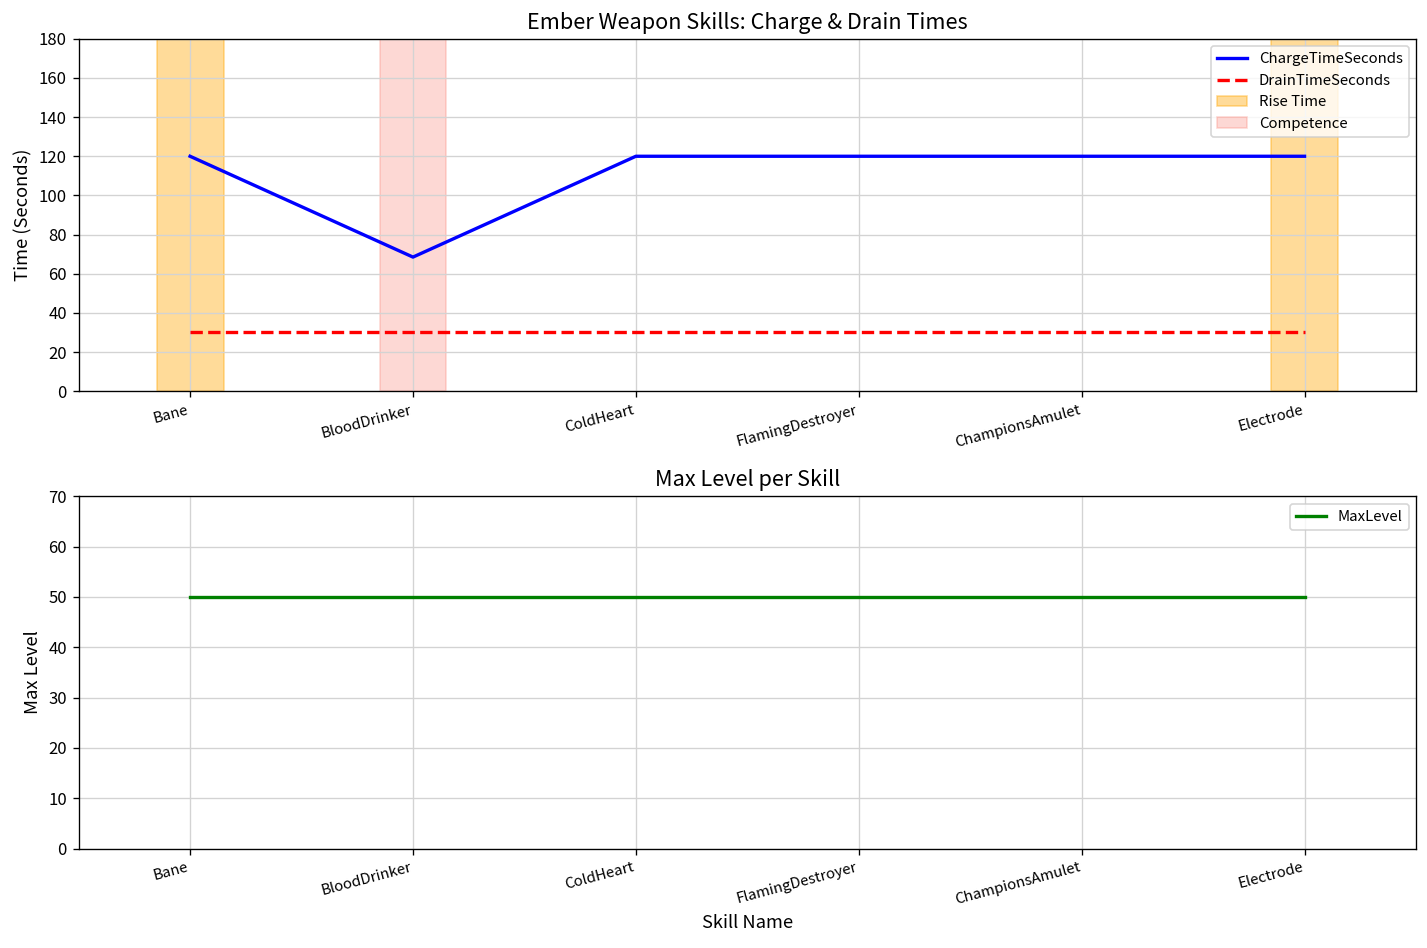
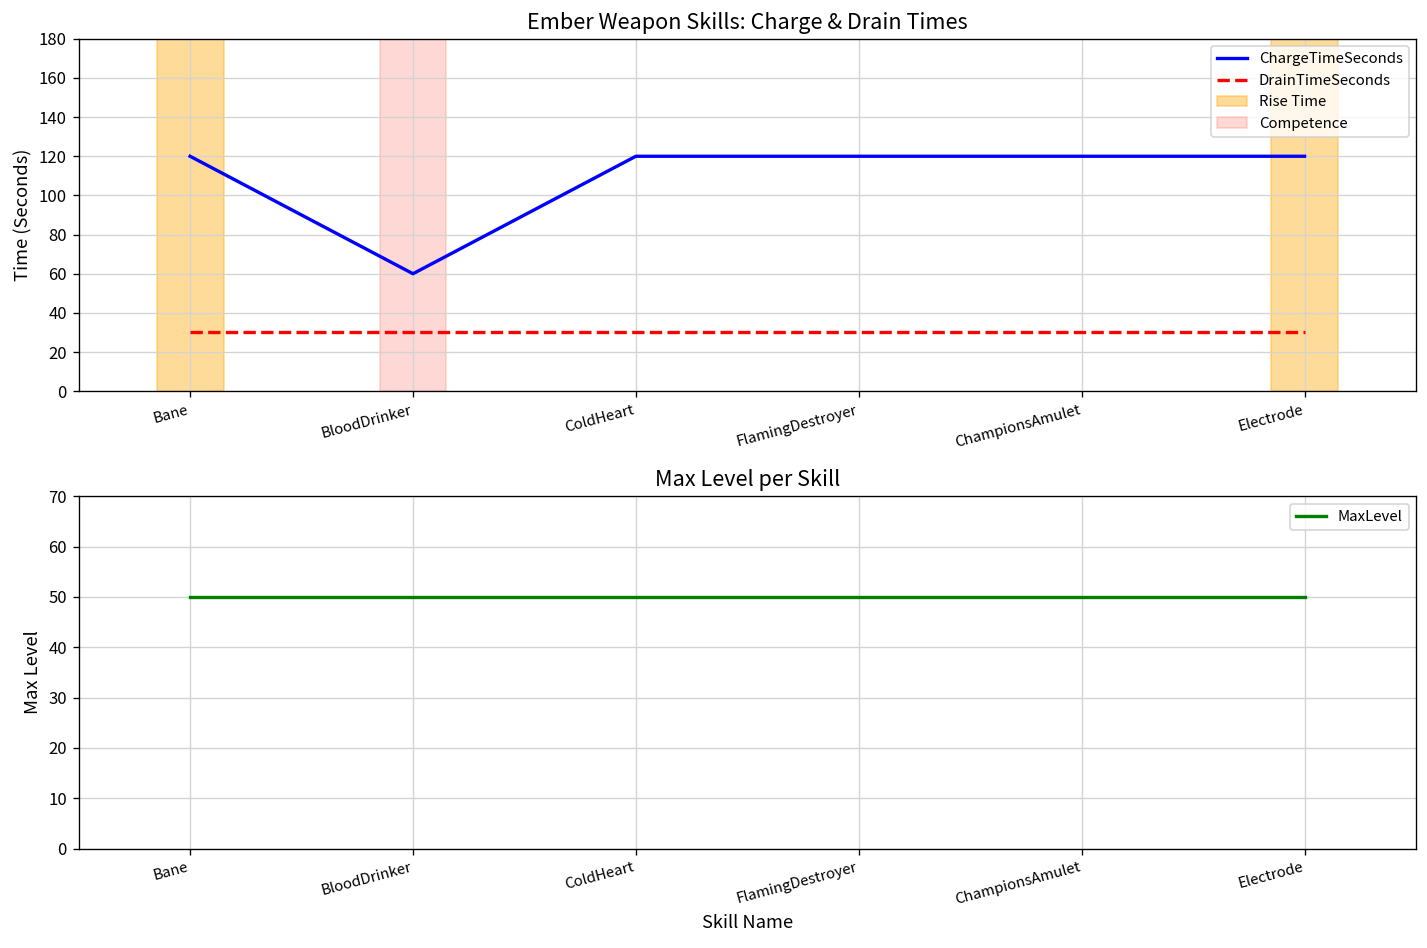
  {
    "Ember Weapon Skills: Charge & Drain Times": {
      "ChargeTimeSeconds": {
        "Bane": 120,
-       "BloodDrinker": 69,
+       "BloodDrinker": 60,
        "ColdHeart": 120,
        "FlamingDestroyer": 120,
        "ChampionsAmulet": 120,
        "Electrode": 120
      },
      "DrainTimeSeconds": {
        "Bane": 30,
        "BloodDrinker": 30,
        "ColdHeart": 30,
        "FlamingDestroyer": 30,
        "ChampionsAmulet": 30,
        "Electrode": 30
      }
    },
    "Max Level per Skill": {
      "Bane": 50,
      "BloodDrinker": 50,
      "ColdHeart": 50,
      "FlamingDestroyer": 50,
      "ChampionsAmulet": 50,
      "Electrode": 50
    }
  }
